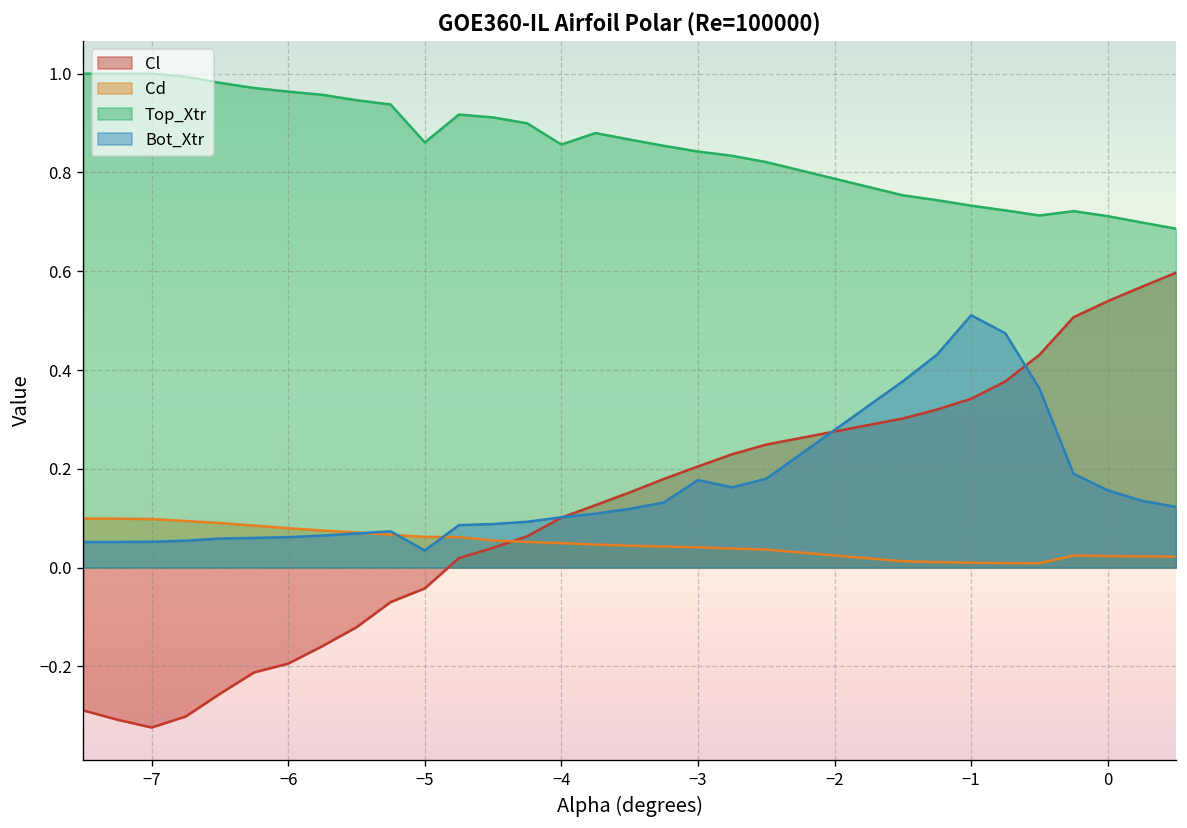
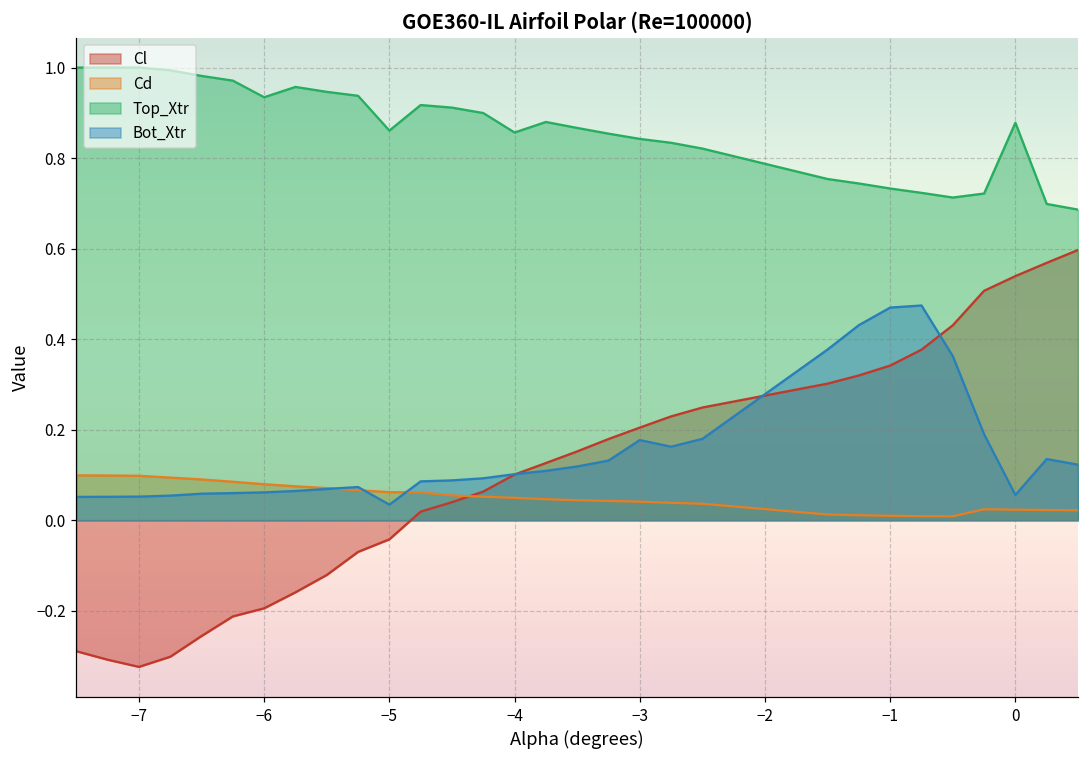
  {
    "Top_Xtr": {
-     "−6": 0.96,
+     "−6": 0.93,
      "−5": 0.86,
      "−4": 0.86,
      "−3": 0.84,
      "−1": 0.73,
-     "0": 0.71
+     "0": 0.88
    },
    "Bot_Xtr": {
      "−7": 0.05,
      "−6": 0.06,
      "−5": 0.03,
      "−3": 0.18,
-     "−1": 0.51,
-     "0": 0.16
+     "−1": 0.47,
+     "0": 0.06
    }
  }
